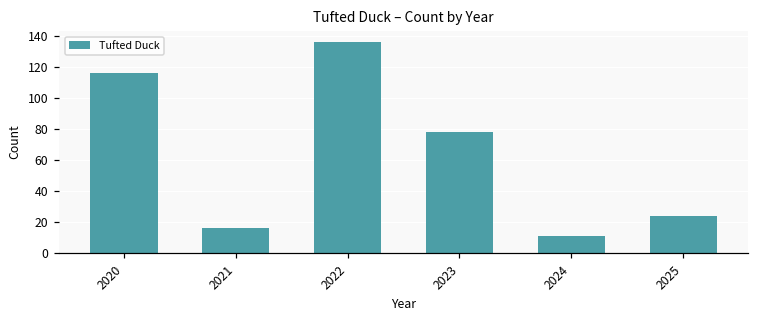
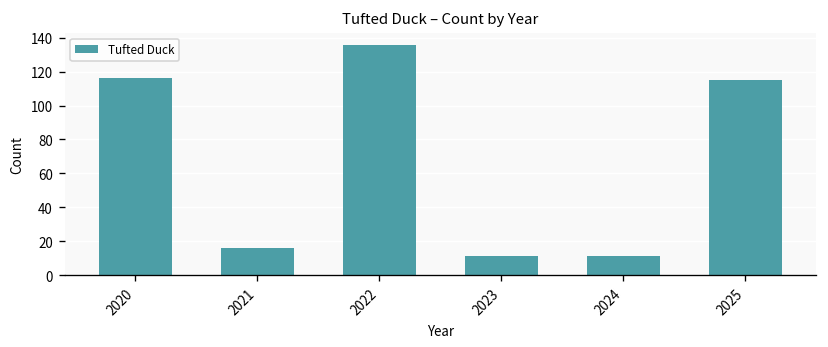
  {
    "2020": 116,
    "2021": 16,
    "2022": 136,
-   "2023": 78,
+   "2023": 11,
    "2024": 11,
-   "2025": 24
+   "2025": 115
  }
